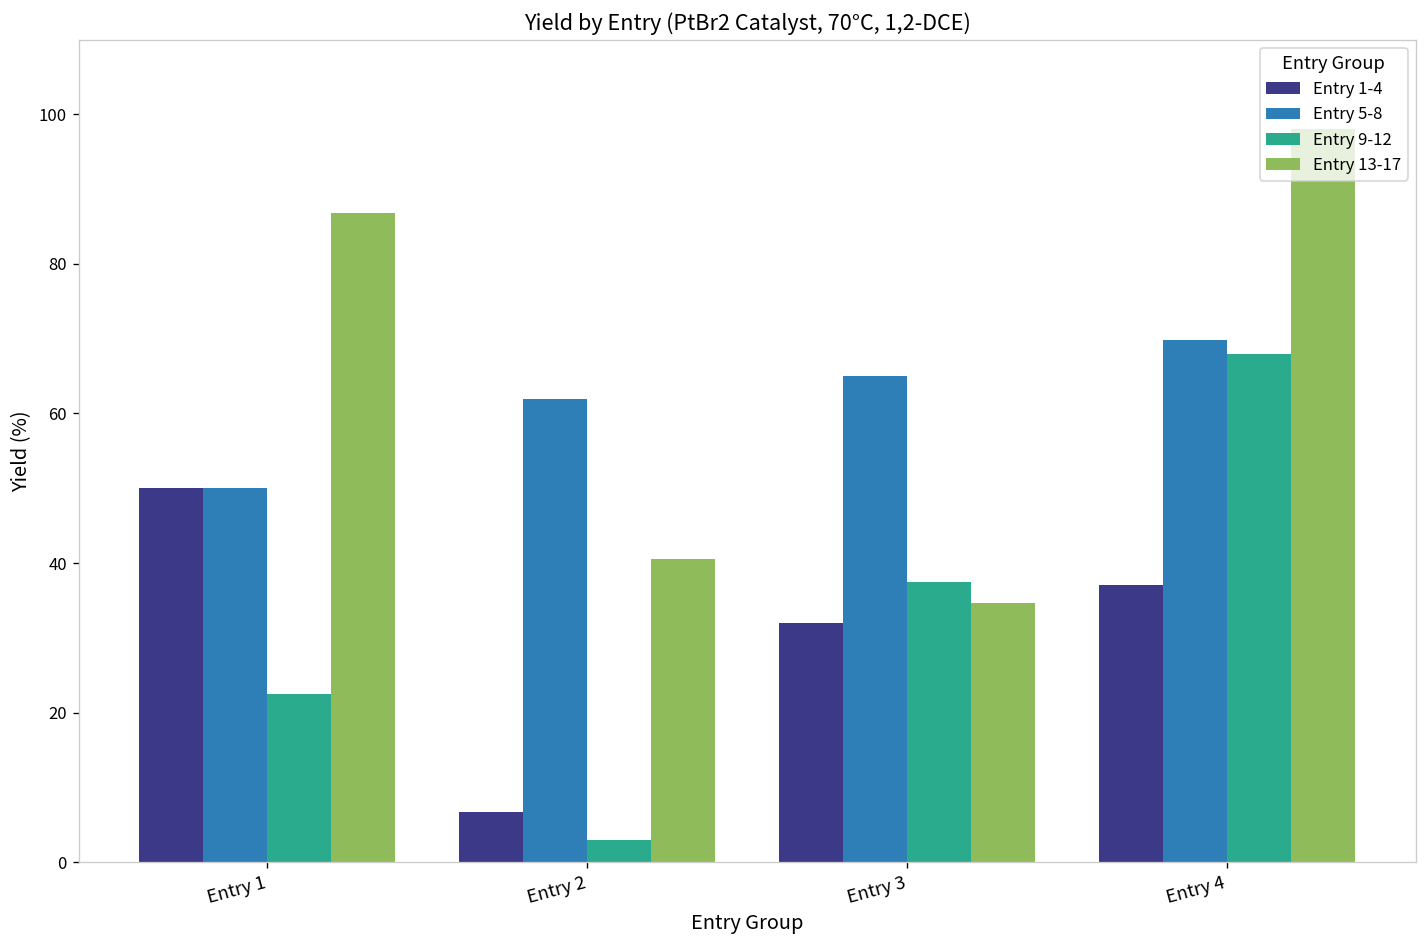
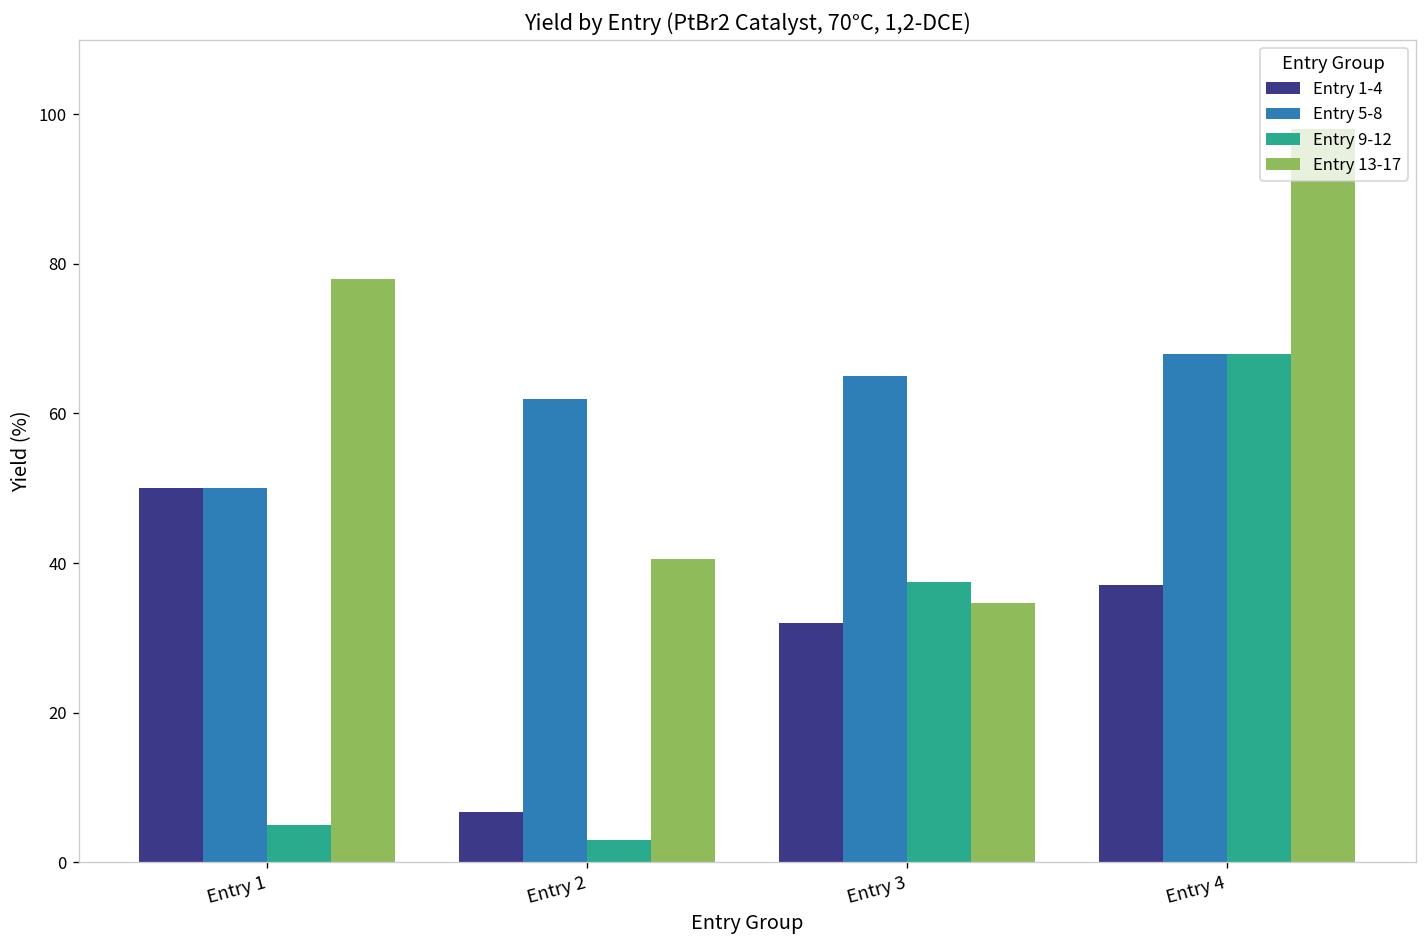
  {
    "Entry 1-4": {
      "Entry 1": 50,
      "Entry 2": 7,
      "Entry 3": 32,
      "Entry 4": 37
    },
    "Entry 5-8": {
      "Entry 1": 50,
      "Entry 2": 62,
      "Entry 3": 65,
-     "Entry 4": 70
+     "Entry 4": 68
    },
    "Entry 9-12": {
-     "Entry 1": 23,
+     "Entry 1": 5,
      "Entry 2": 3,
      "Entry 3": 37,
      "Entry 4": 68
    },
    "Entry 13-17": {
-     "Entry 1": 87,
+     "Entry 1": 78,
      "Entry 2": 41,
      "Entry 3": 35
    }
  }
